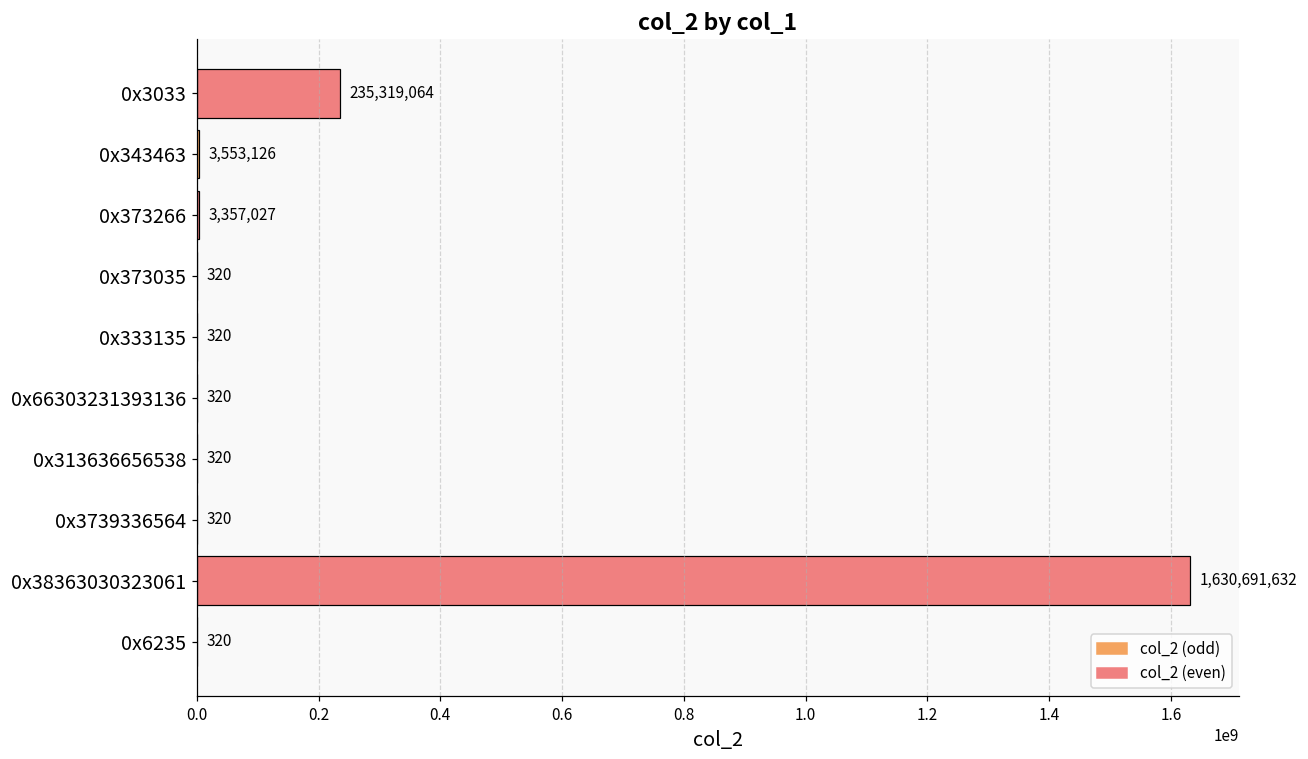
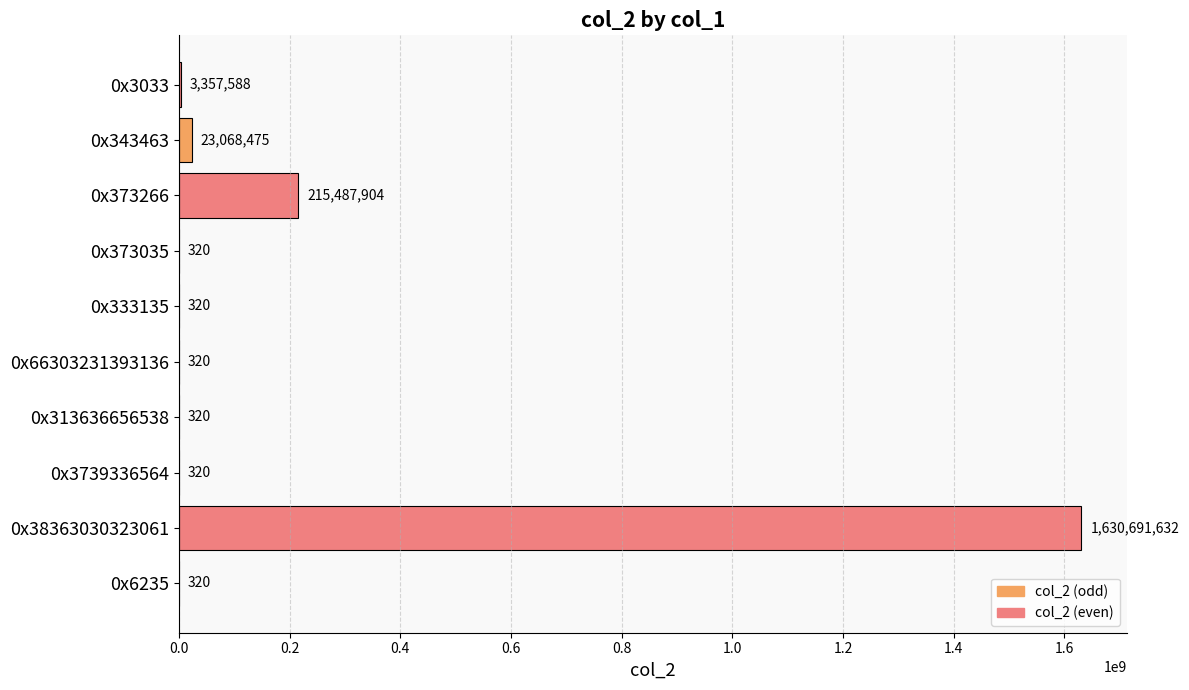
  {
-   "0x3033": "235,319,064",
-   "0x343463": "3,553,126",
-   "0x373266": "3,357,027",
+   "0x3033": "3,357,588",
+   "0x343463": "23,068,475",
+   "0x373266": "215,487,904",
    "0x373035": "320",
    "0x333135": "320",
    "0x66303231393136": "320",
    "0x313636656538": "320",
    "0x3739336564": "320",
    "0x38363030323061": "1,630,691,632",
    "0x6235": "320"
  }
